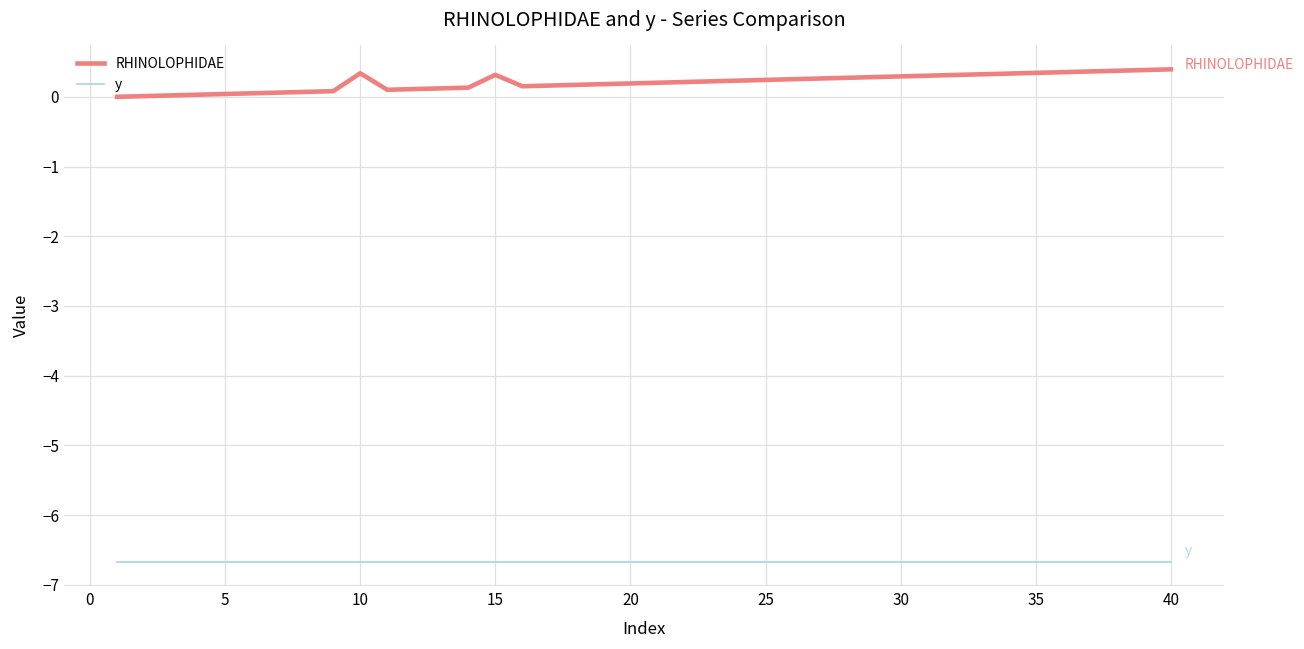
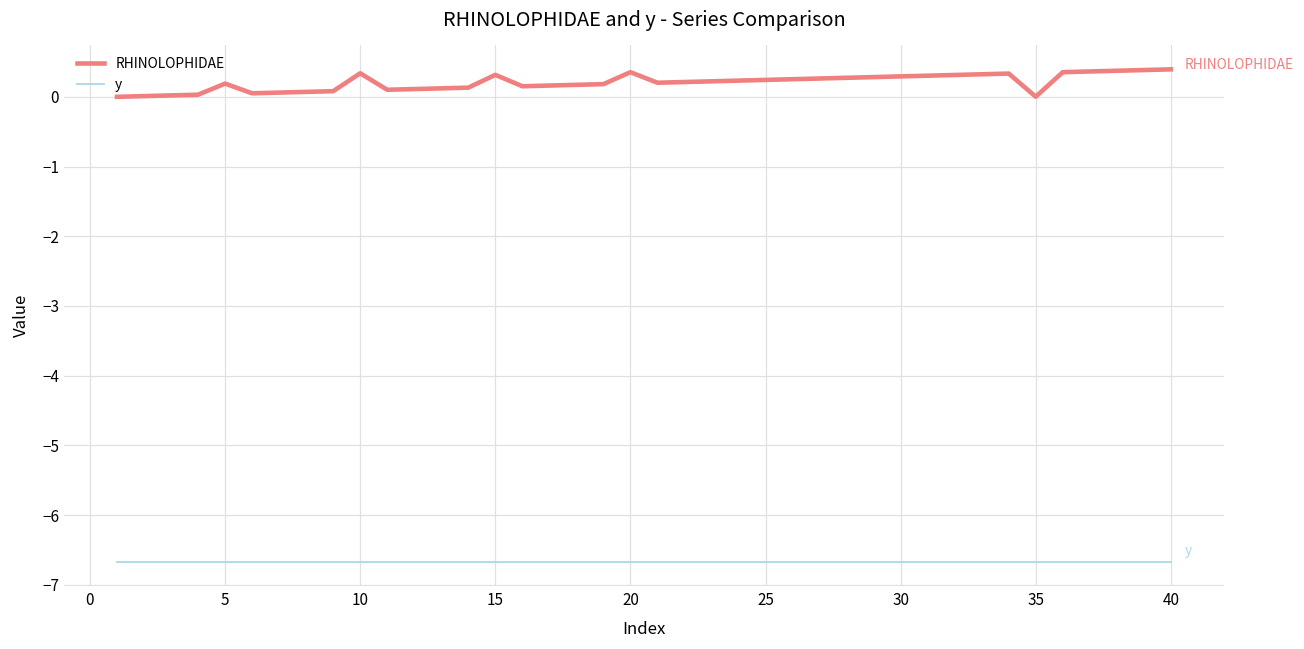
  {
    "RHINOLOPHIDAE": {
-     "5": 0.0,
+     "5": 0.2,
      "10": 0.3,
      "15": 0.3,
-     "20": 0.2,
+     "20": 0.4,
      "25": 0.2,
      "30": 0.3,
-     "35": 0.3,
+     "35": 0.0,
      "40": 0.4
    },
    "y": {
      "5": -6.7,
      "10": -6.7,
      "15": -6.7,
      "20": -6.7,
      "25": -6.7,
      "30": -6.7,
      "35": -6.7,
      "40": -6.7
    }
  }
